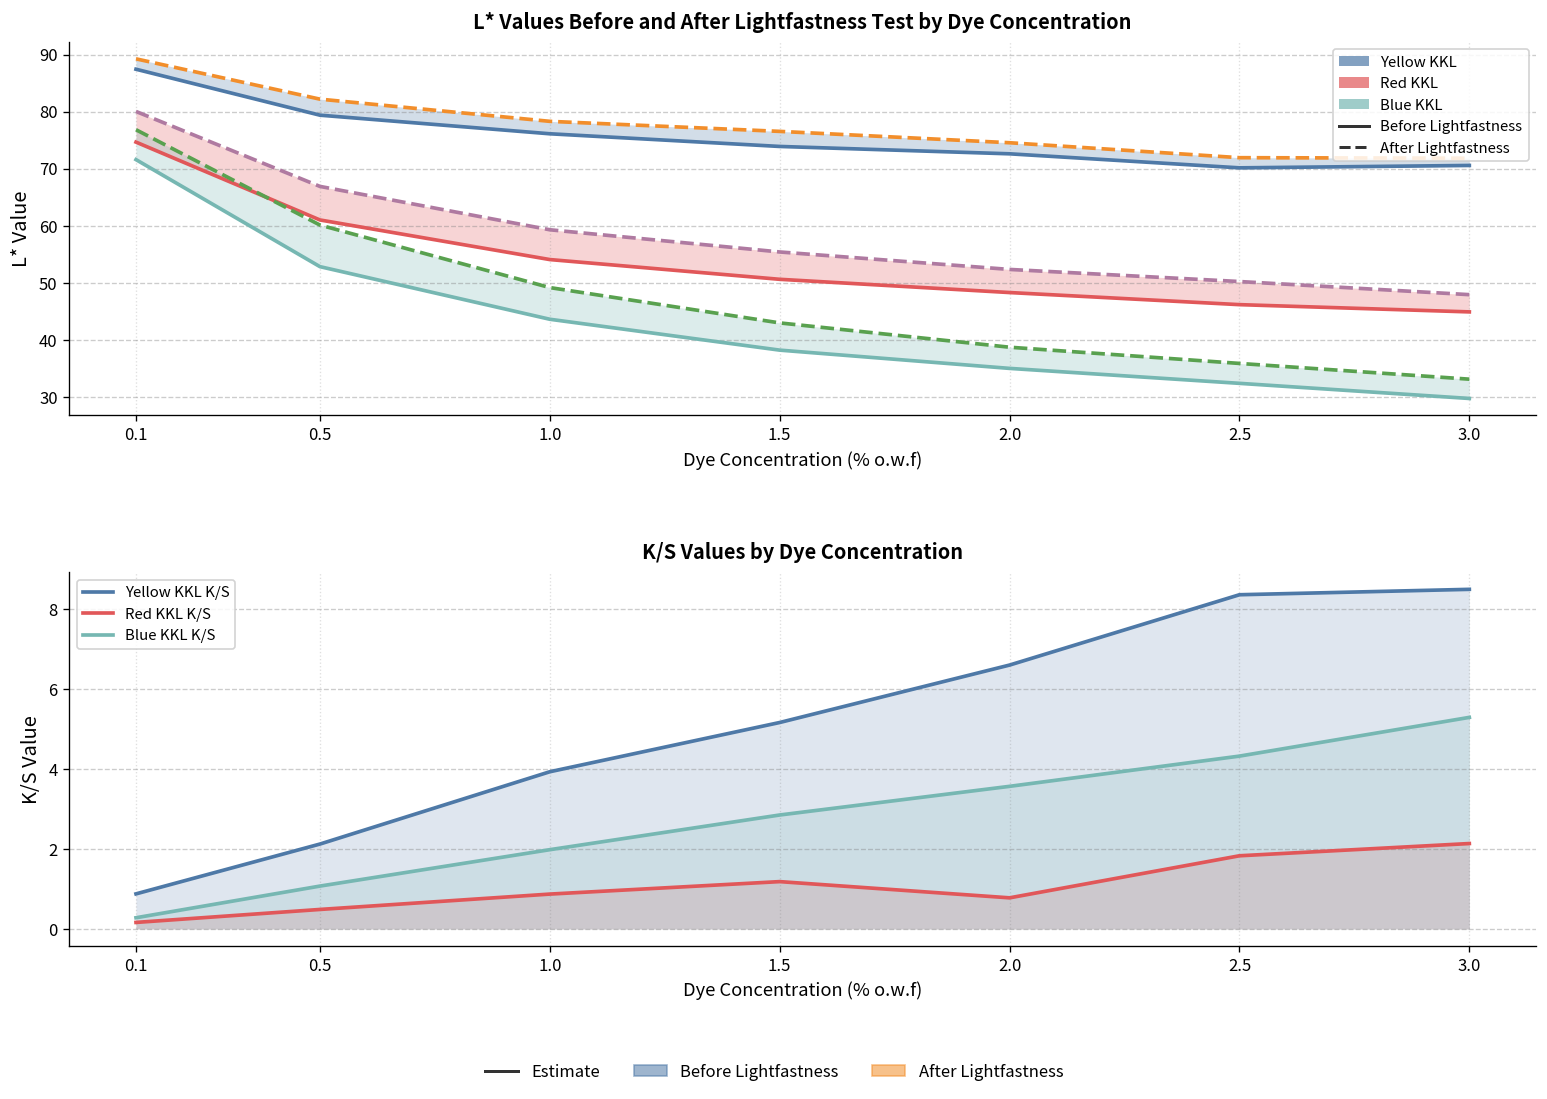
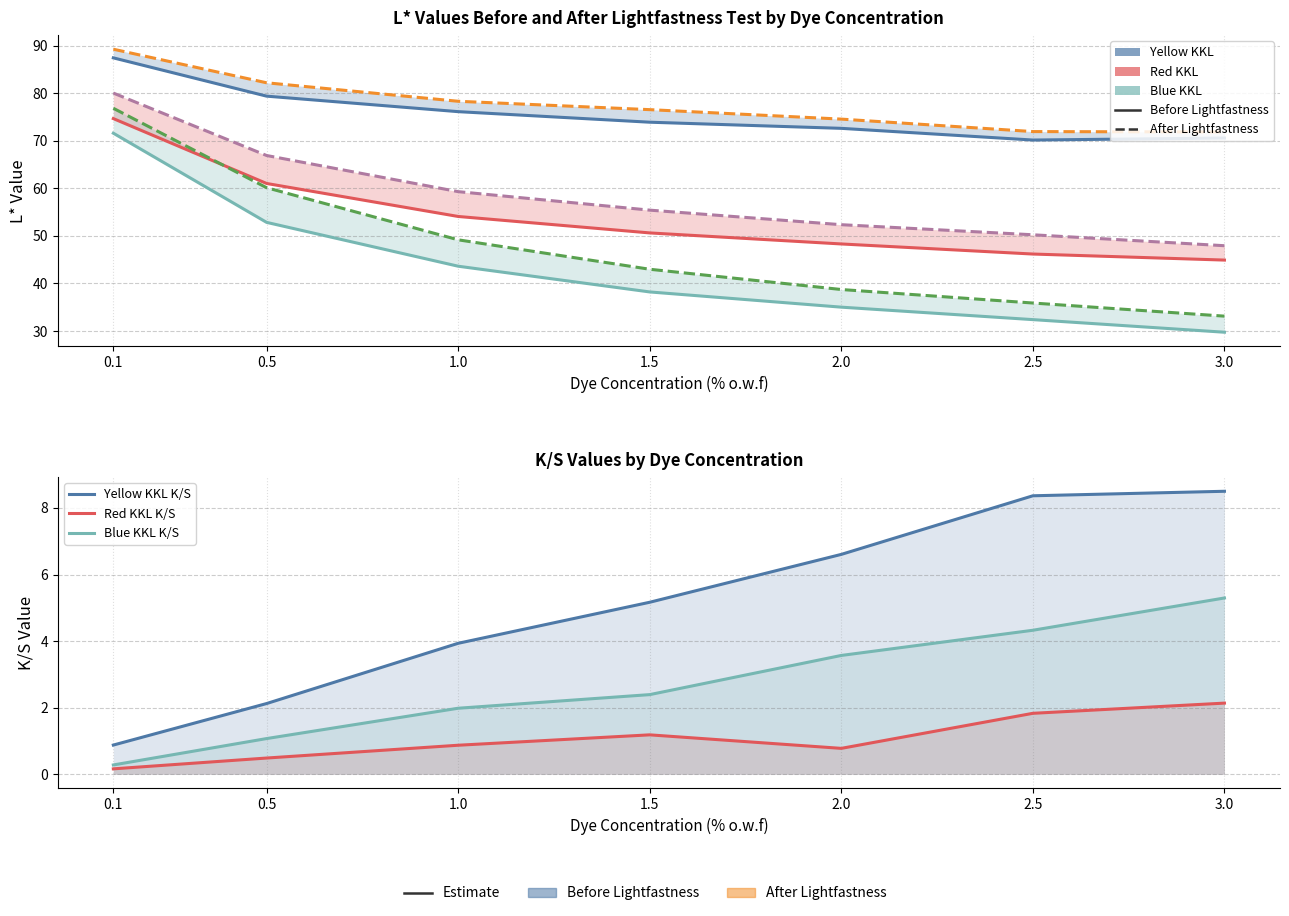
  {
    "K/S Values by Dye Concentration": {
      "Yellow KKL K/S": {
        "0.1": 0.9,
        "0.5": 2.1,
        "1.0": 3.9,
        "1.5": 5.2,
        "2.0": 6.6,
        "2.5": 8.4,
        "3.0": 8.5
      },
      "Red KKL K/S": {
        "0.1": 0.2,
        "0.5": 0.5,
        "1.0": 0.9,
        "1.5": 1.2,
        "2.0": 0.8,
        "2.5": 1.8,
        "3.0": 2.1
      },
      "Blue KKL K/S": {
        "0.1": 0.3,
        "0.5": 1.1,
        "1.0": 2.0,
-       "1.5": 2.9,
+       "1.5": 2.4,
        "2.0": 3.6,
        "2.5": 4.3,
        "3.0": 5.3
      }
    }
  }
